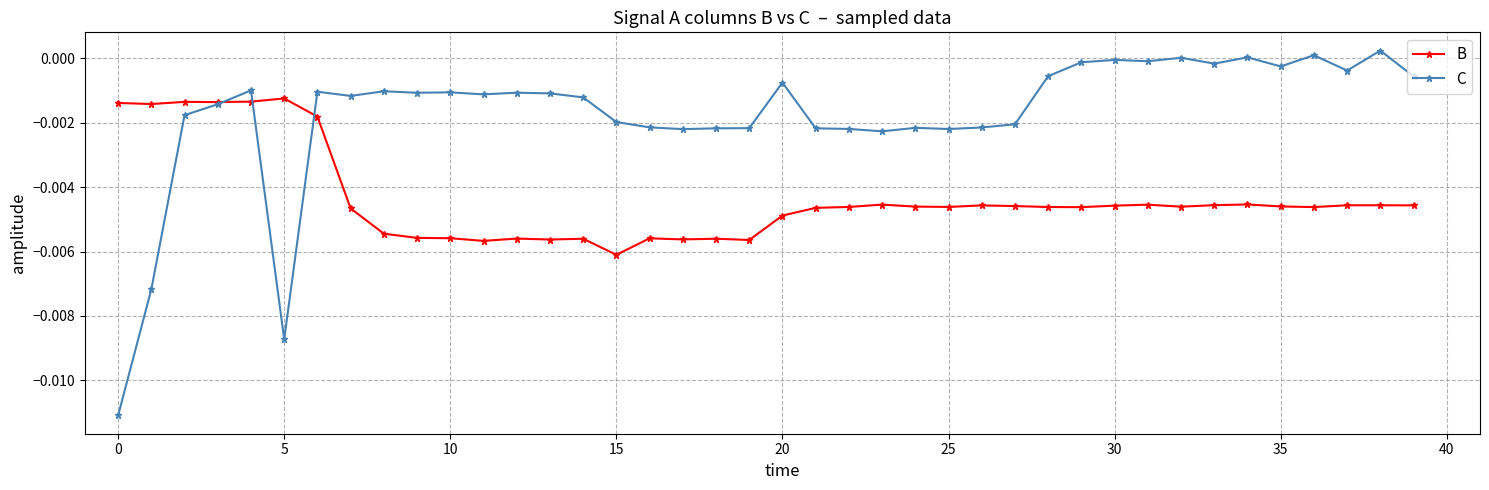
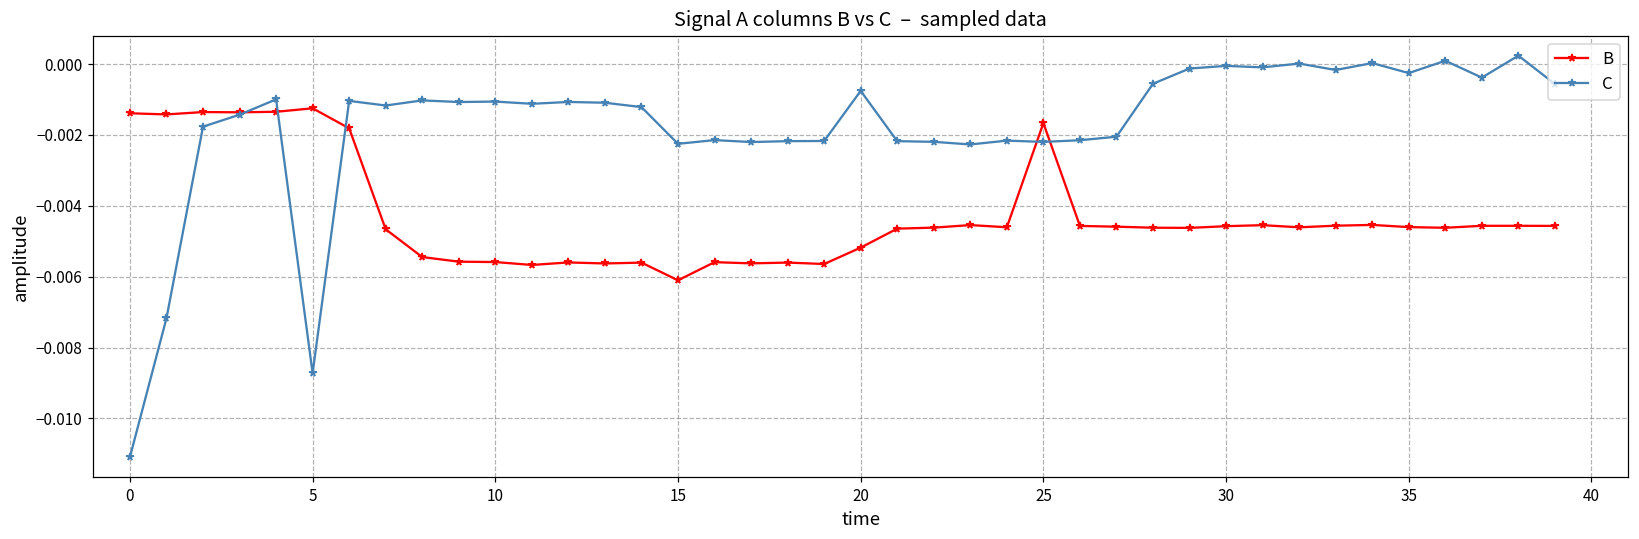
  {
    "B": {
      "0": -0.0014,
      "5": -0.0013,
      "10": -0.0056,
      "15": -0.0061,
-     "20": -0.0049,
-     "25": -0.0046,
+     "20": -0.0052,
+     "25": -0.0017,
      "30": -0.0046,
      "35": -0.0046
    },
    "C": {
      "0": -0.0111,
      "5": -0.0087,
      "10": -0.0011,
-     "15": -0.0020,
+     "15": -0.0023,
      "20": -0.0008,
      "25": -0.0022,
      "30": -0.0001,
      "35": -0.0003
    }
  }
